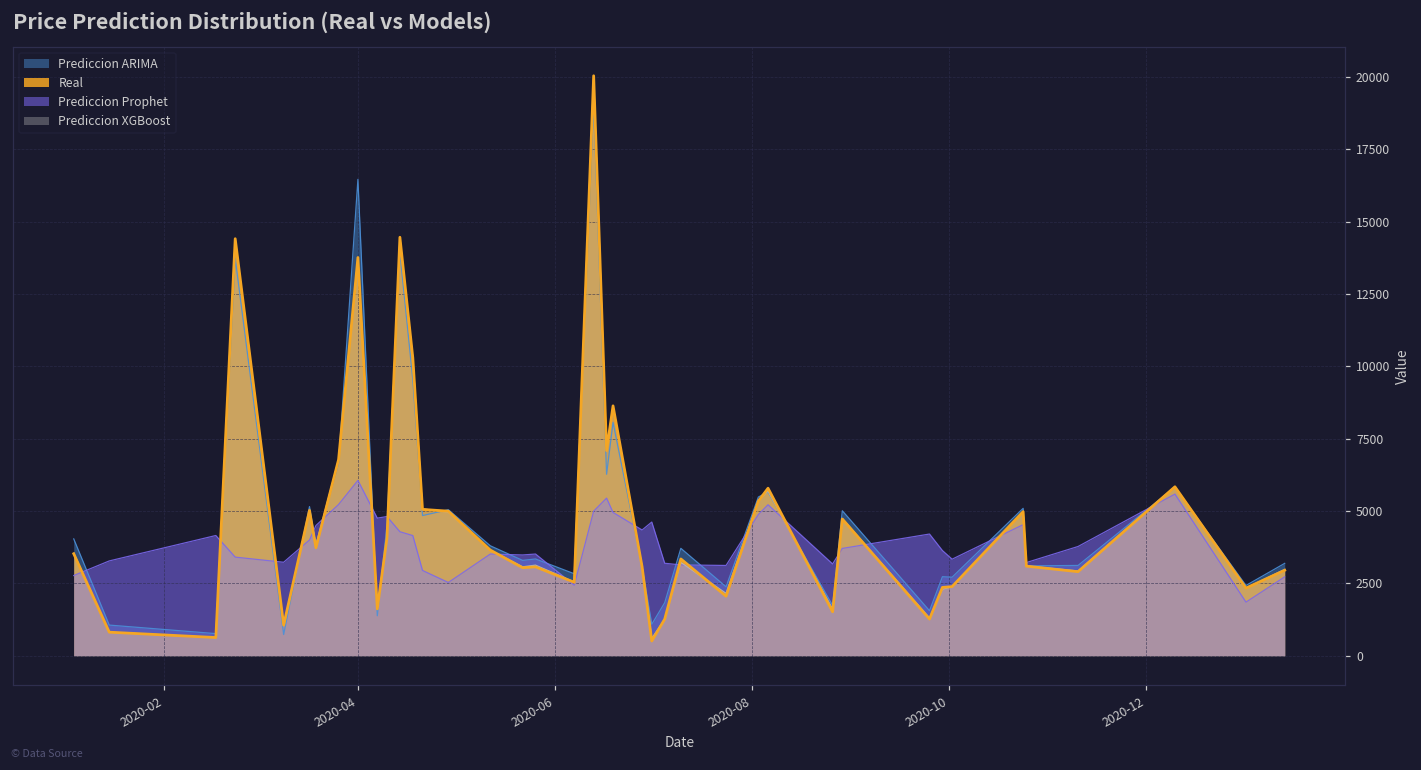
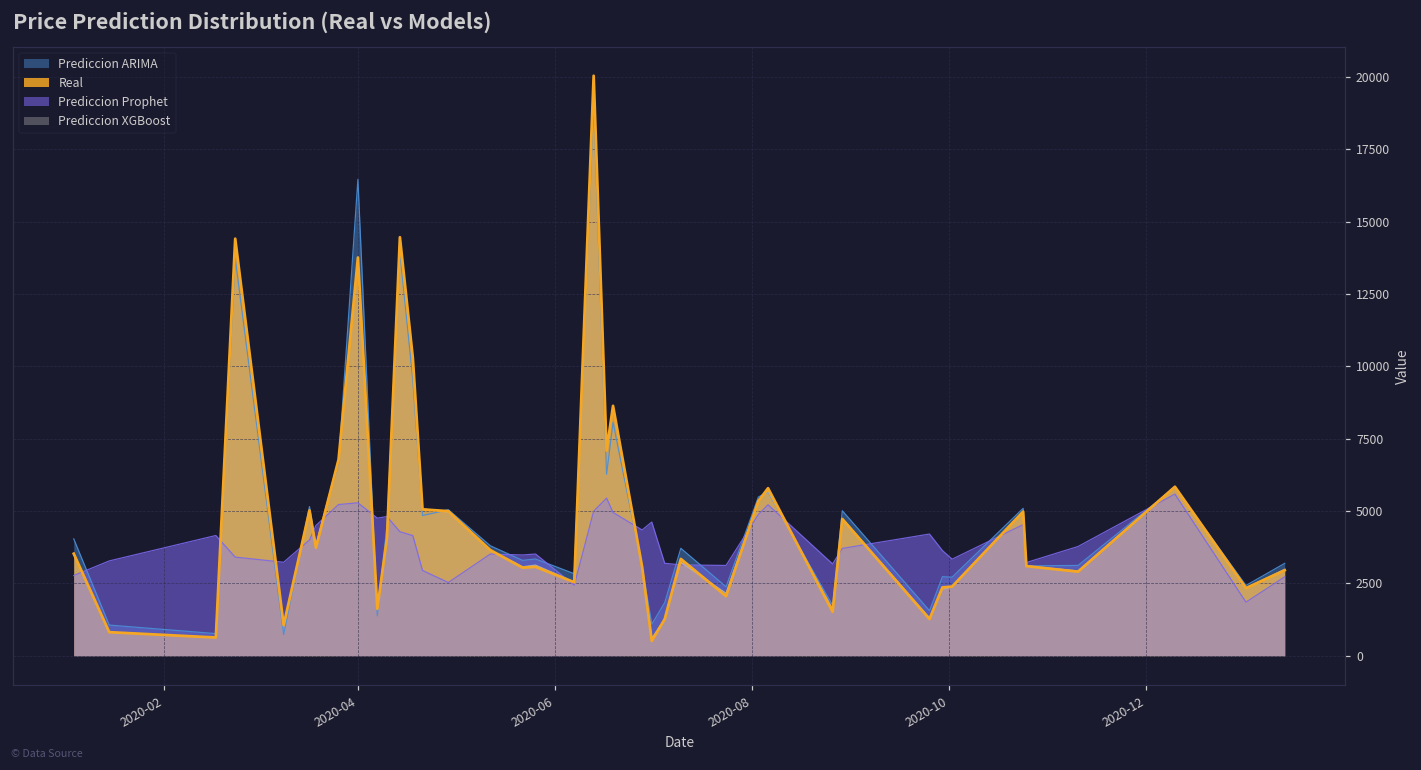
  {
    "Prediccion ARIMA": {
      "2020-04": 16500
    },
    "Prediccion Prophet": {
-     "2020-04": 6100
+     "2020-04": 5300
    }
  }
